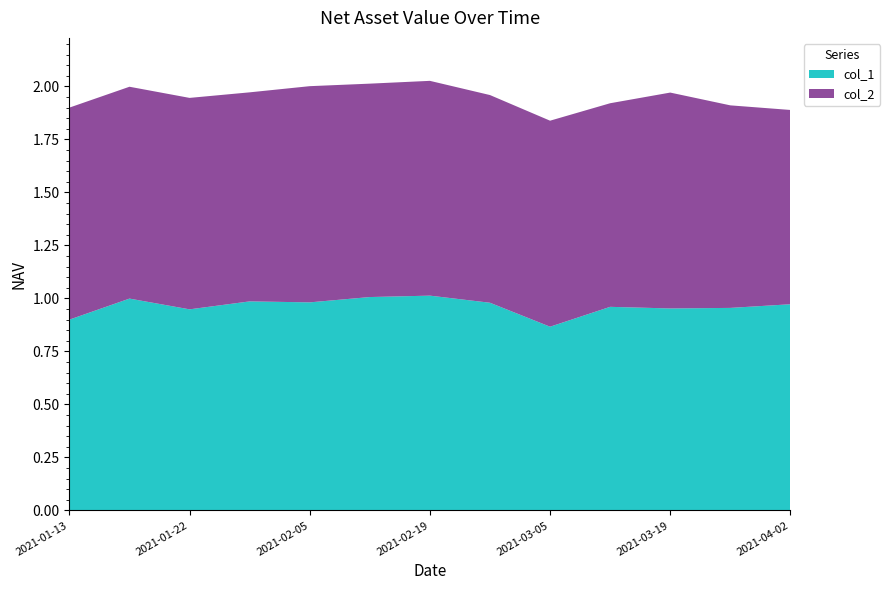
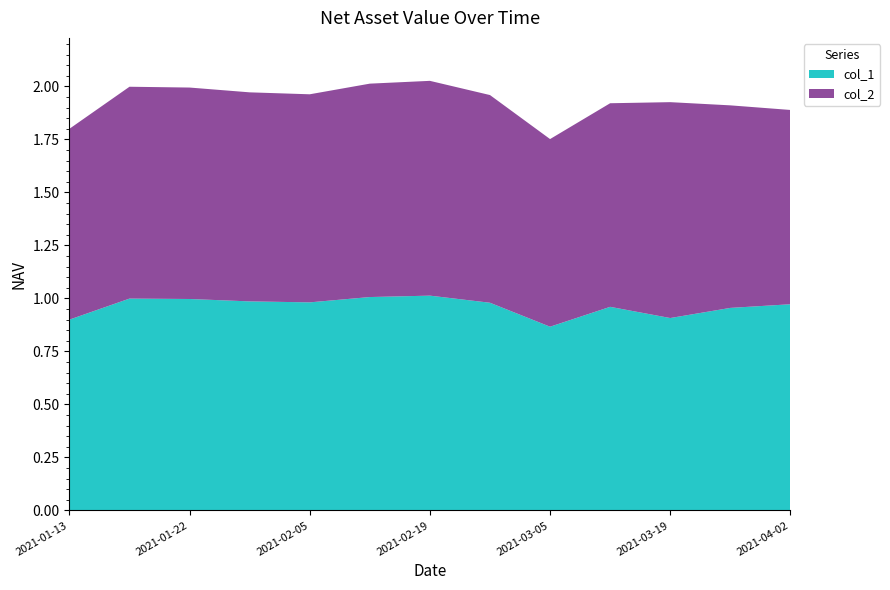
  {
    "col_1": {
      "2021-01-13": 0.90,
-     "2021-01-22": 0.95,
+     "2021-01-22": 1.00,
      "2021-02-05": 0.98,
      "2021-02-19": 1.01,
      "2021-03-05": 0.87,
-     "2021-03-19": 0.95,
+     "2021-03-19": 0.91,
      "2021-04-02": 0.97
    },
    "col_2": {
-     "2021-01-13": 1.0,
+     "2021-01-13": 0.9,
      "2021-01-22": 1.00,
-     "2021-02-05": 1.02,
+     "2021-02-05": 0.98,
      "2021-02-19": 1.01,
-     "2021-03-05": 0.97,
+     "2021-03-05": 0.89,
      "2021-03-19": 1.02,
      "2021-04-02": 0.92
    }
  }
